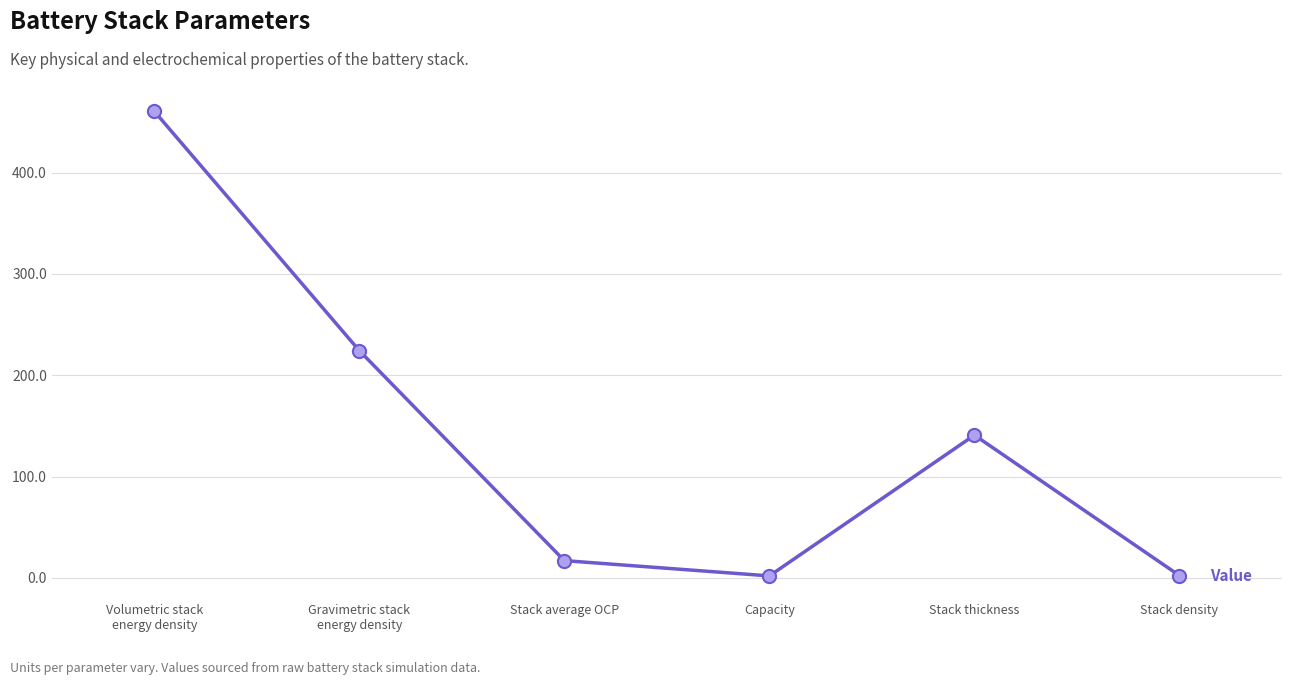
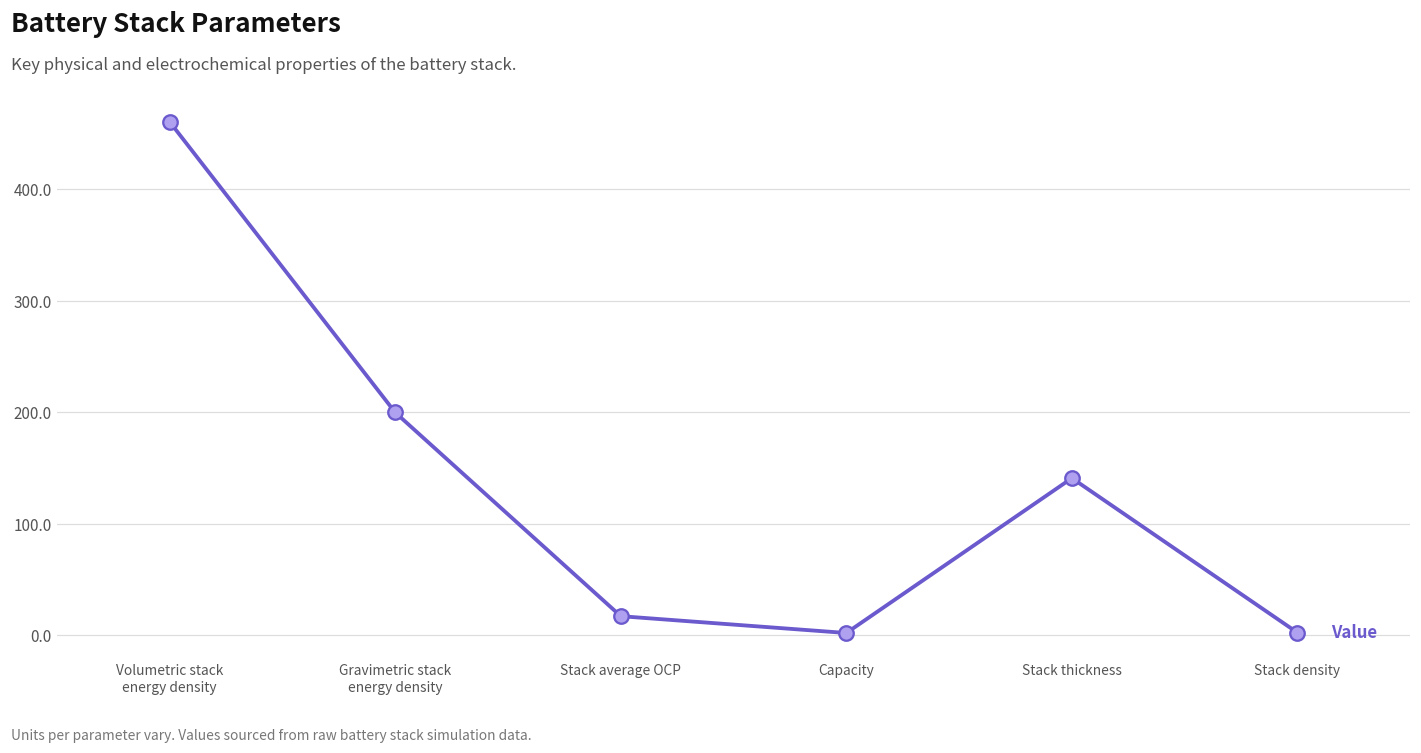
  {
    "Volumetric stack energy density": 460,
-   "Gravimetric stack energy density": 224,
+   "Gravimetric stack energy density": 200,
    "Stack average OCP": 17,
    "Capacity": 2,
    "Stack thickness": 141,
    "Stack density": 2
  }
